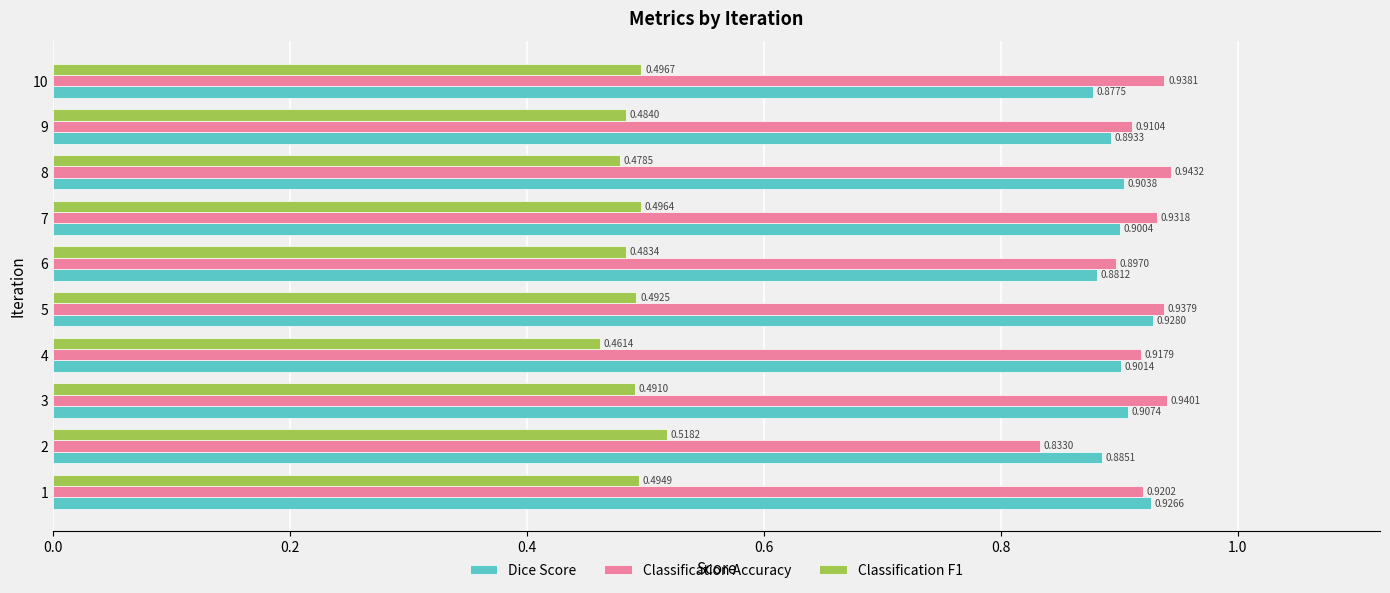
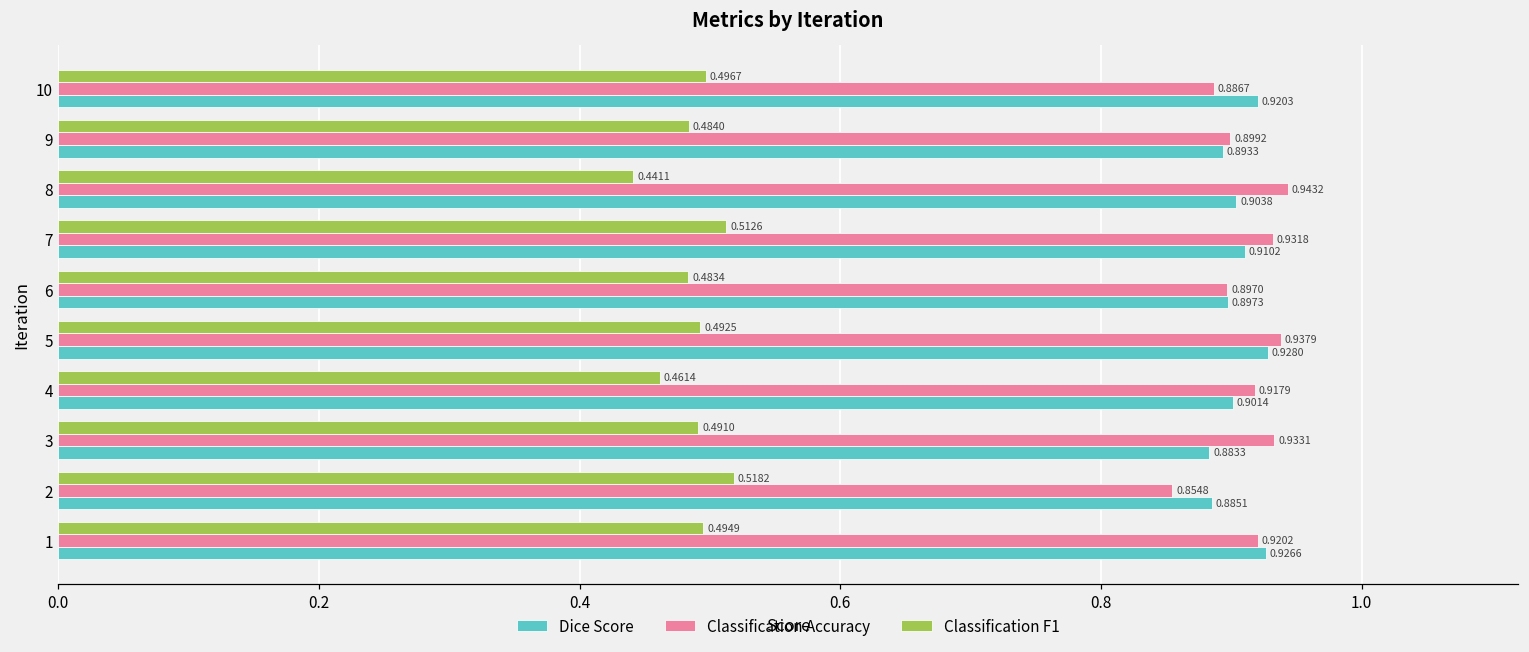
  {
    "Dice Score": {
-     "10": 0.8775,
+     "10": 0.9203,
      "9": 0.8933,
      "8": 0.9038,
-     "7": 0.9004,
-     "6": 0.8812,
+     "7": 0.9102,
+     "6": 0.8973,
      "5": 0.9280,
      "4": 0.9014,
-     "3": 0.9074,
+     "3": 0.8833,
      "2": 0.8851,
      "1": 0.9266
    },
    "Classification Accuracy": {
-     "10": 0.9381,
-     "9": 0.9104,
+     "10": 0.8867,
+     "9": 0.8992,
      "8": 0.9432,
      "7": 0.9318,
      "6": 0.8970,
      "5": 0.9379,
      "4": 0.9179,
-     "3": 0.9401,
-     "2": 0.8330,
+     "3": 0.9331,
+     "2": 0.8548,
      "1": 0.9202
    },
    "Classification F1": {
      "10": 0.4967,
      "9": 0.4840,
-     "8": 0.4785,
-     "7": 0.4964,
+     "8": 0.4411,
+     "7": 0.5126,
      "6": 0.4834,
      "5": 0.4925,
      "4": 0.4614,
      "3": 0.4910,
      "2": 0.5182,
      "1": 0.4949
    }
  }
